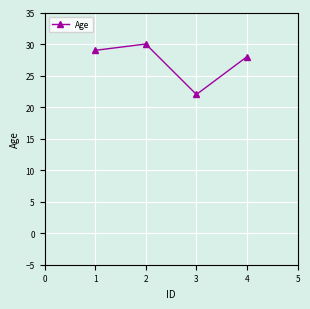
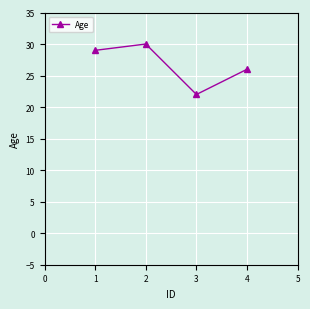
  {
    "1": 29,
    "2": 30,
    "3": 22,
-   "4": 28
+   "4": 26
  }
